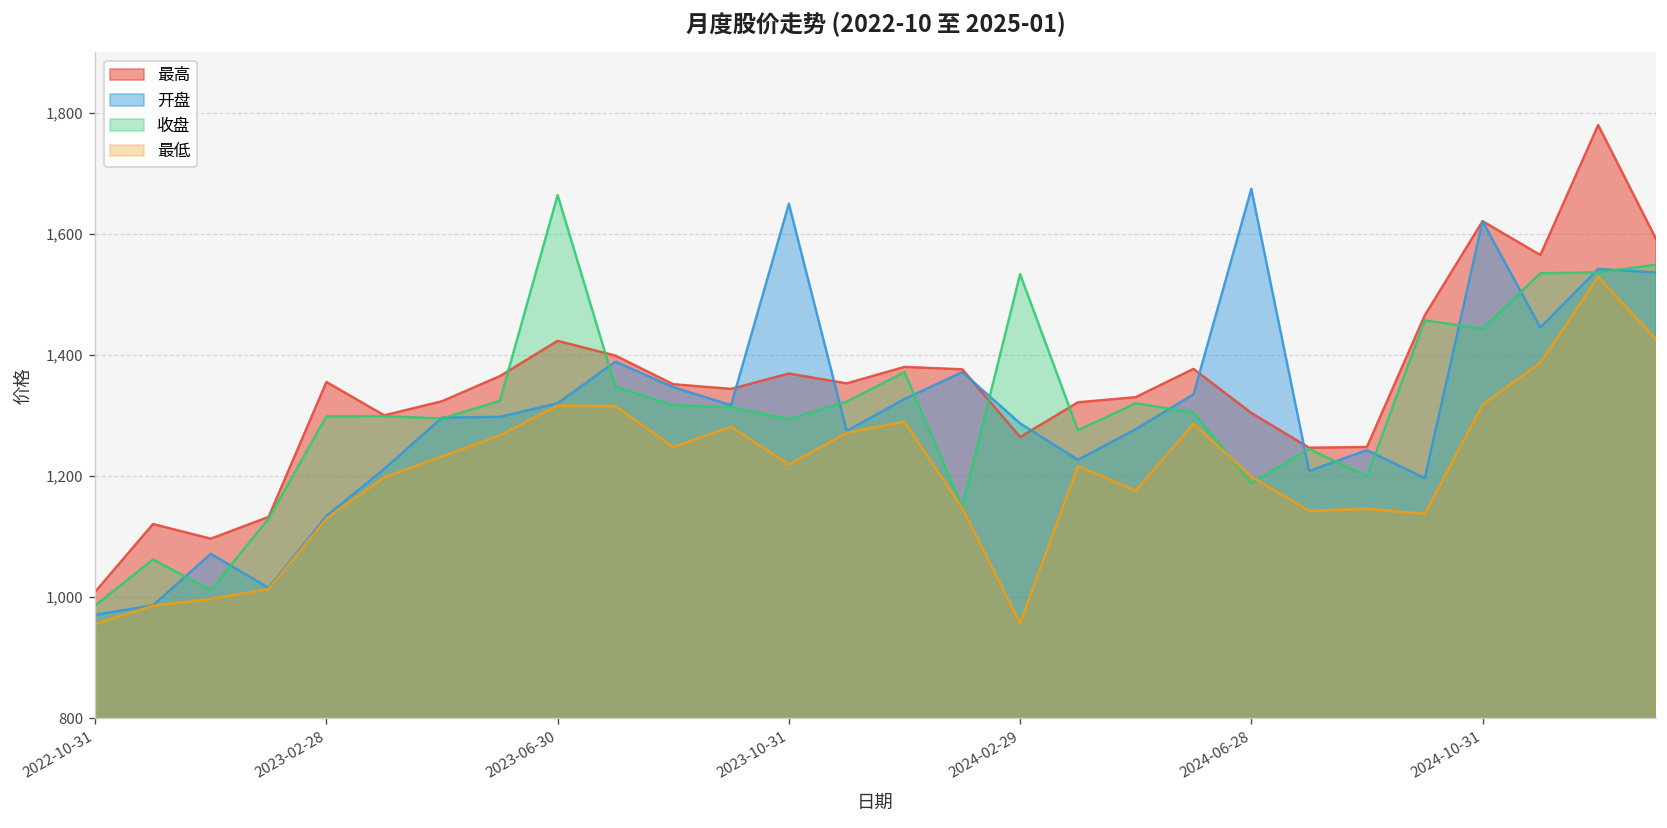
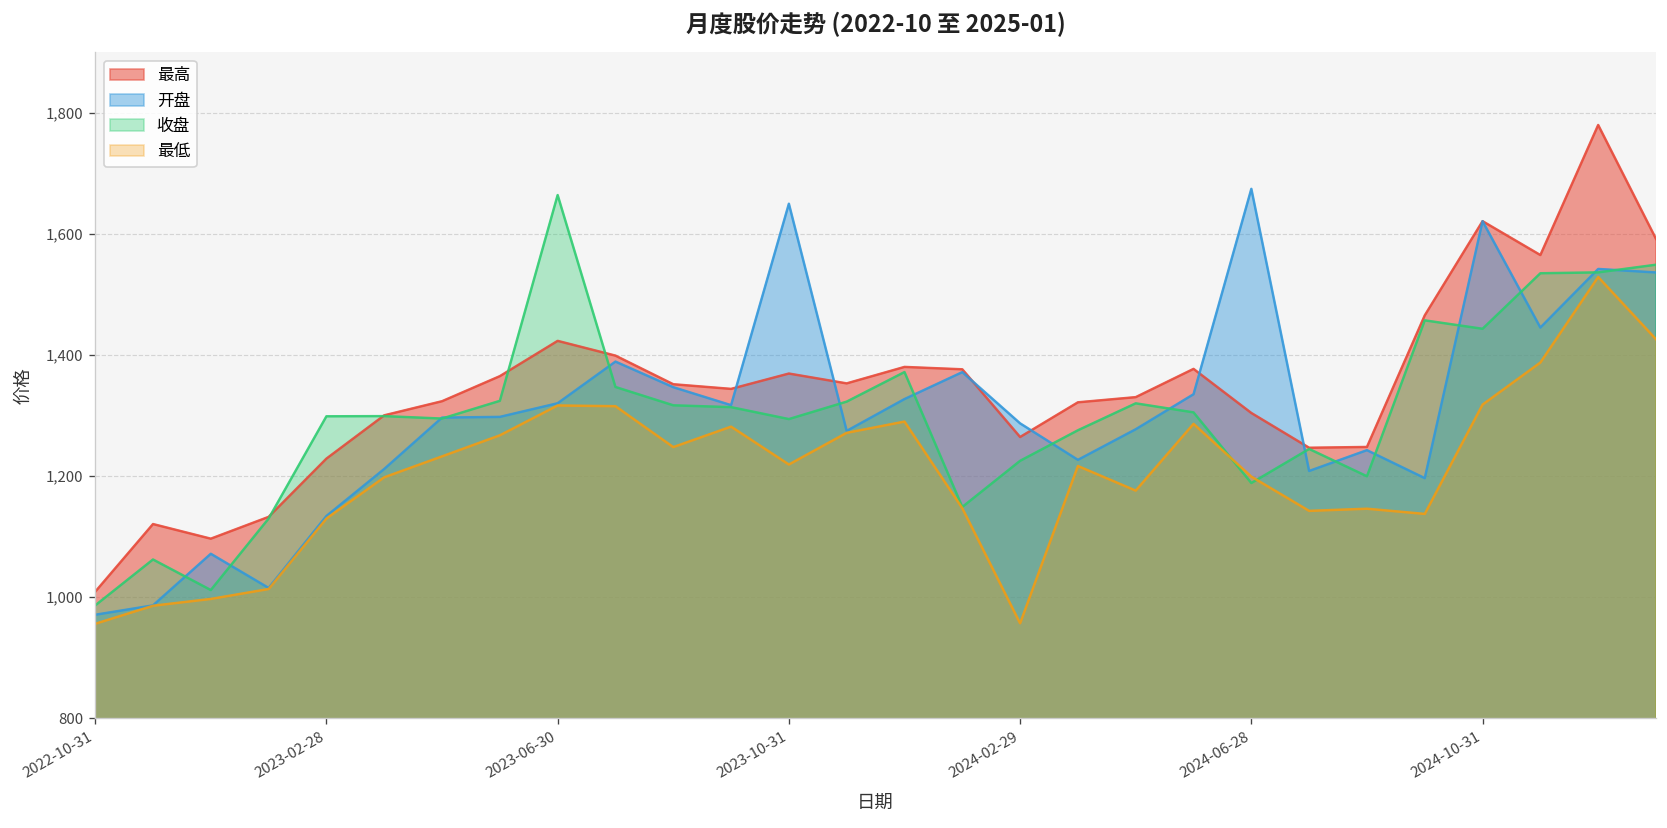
  {
    "最高": {
      "2022-10-31": "1,010",
-     "2023-02-28": "1,360",
+     "2023-02-28": "1,230",
      "2023-06-30": "1,420",
      "2023-10-31": "1,370",
      "2024-02-29": "1,260",
      "2024-06-28": "1,300"
    },
    "开盘": {
      "2022-10-31": "970",
      "2023-10-31": "1,650",
      "2024-02-29": "1,290",
      "2024-06-28": "1,670"
    },
    "收盘": {
      "2022-10-31": "990",
      "2023-02-28": "1,300",
      "2023-06-30": "1,660",
      "2023-10-31": "1,290",
-     "2024-02-29": "1,530",
+     "2024-02-29": "1,230",
      "2024-06-28": "1,190",
      "2024-10-31": "1,440"
    },
    "最低": {
      "2022-10-31": "960",
      "2023-10-31": "1,220",
      "2024-02-29": "960",
      "2024-06-28": "1,200",
      "2024-10-31": "1,320"
    }
  }
